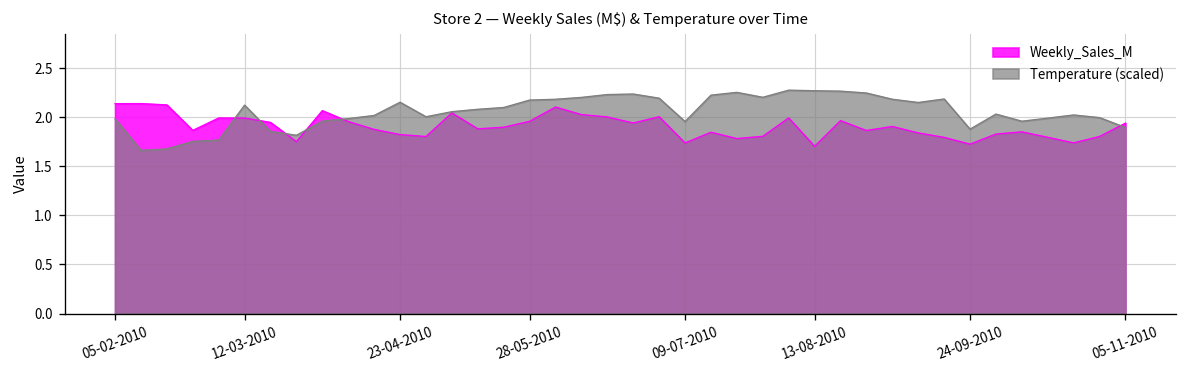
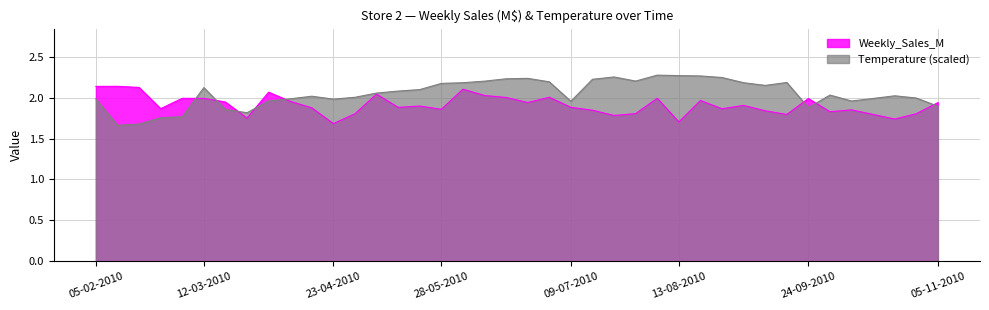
  {
    "Weekly_Sales_M": {
      "05-02-2010": 2.1,
      "12-03-2010": 2.0,
-     "23-04-2010": 1.8,
-     "28-05-2010": 2.0,
-     "09-07-2010": 1.7,
+     "23-04-2010": 1.7,
+     "28-05-2010": 1.9,
+     "09-07-2010": 1.9,
      "13-08-2010": 1.7,
-     "24-09-2010": 1.7,
+     "24-09-2010": 2.0,
      "05-11-2010": 1.9
    },
    "Temperature (scaled)": {
      "05-02-2010": 2.0,
      "12-03-2010": 2.1,
-     "23-04-2010": 2.2,
+     "23-04-2010": 2.0,
      "28-05-2010": 2.2,
      "09-07-2010": 2.0,
      "13-08-2010": 2.3,
      "24-09-2010": 1.9,
      "05-11-2010": 1.9
    }
  }
